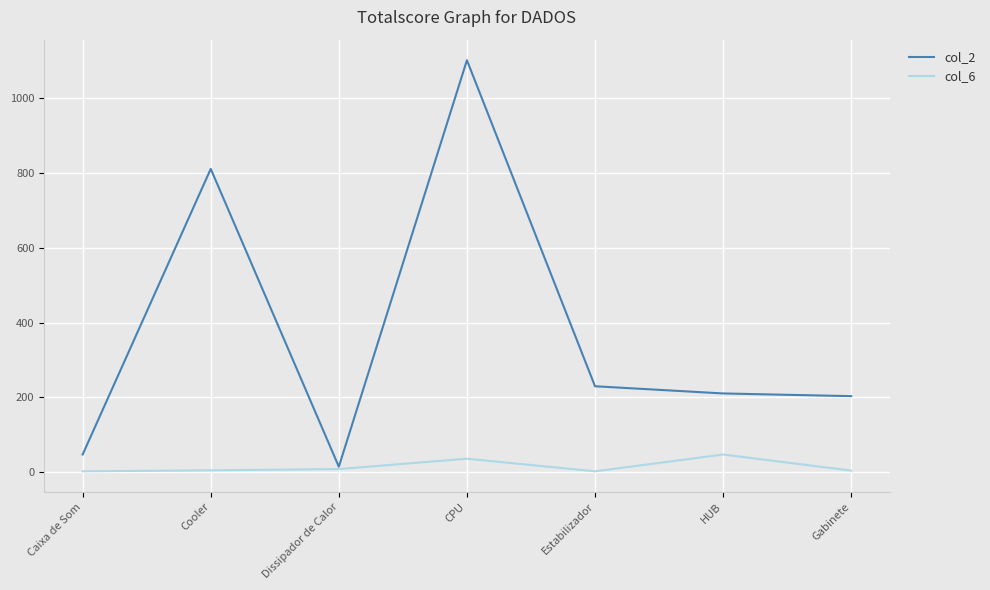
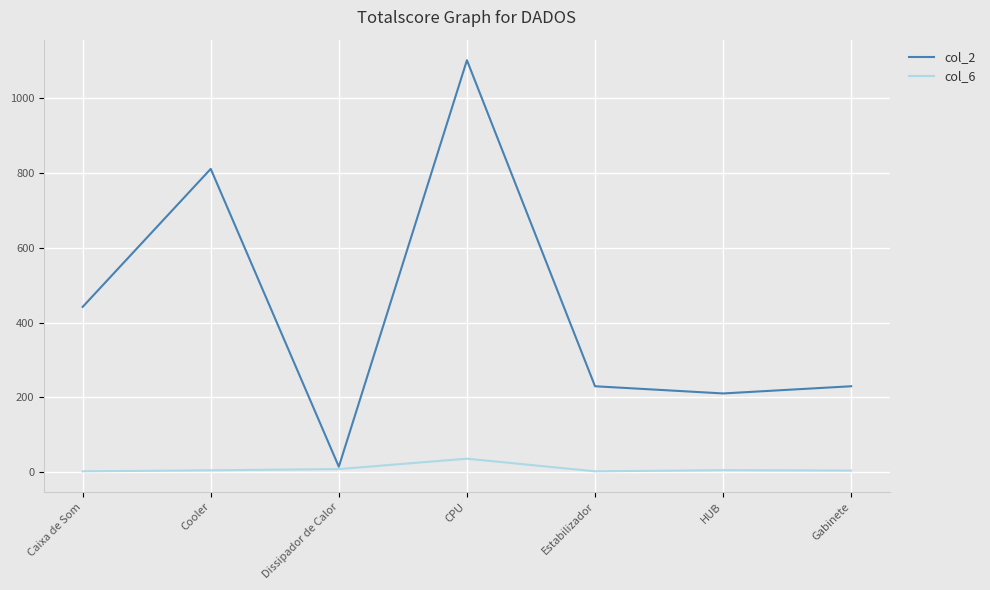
  {
    "col_2": {
-     "Caixa de Som": 50,
+     "Caixa de Som": 440,
      "Cooler": 810,
      "CPU": 1100,
      "Estabilizador": 230,
      "HUB": 210,
-     "Gabinete": 200
+     "Gabinete": 230
    },
    "col_6": {
      "Caixa de Som": 0,
      "Cooler": 10,
      "CPU": 40,
      "Estabilizador": 0,
-     "HUB": 50,
+     "HUB": 10,
      "Gabinete": 10
    }
  }
